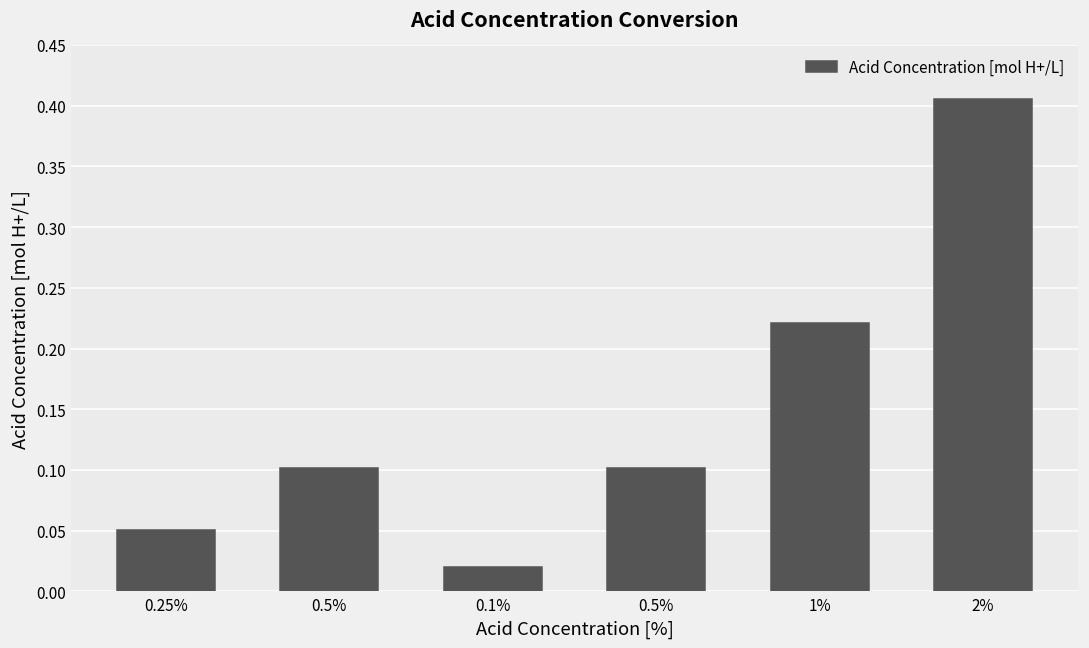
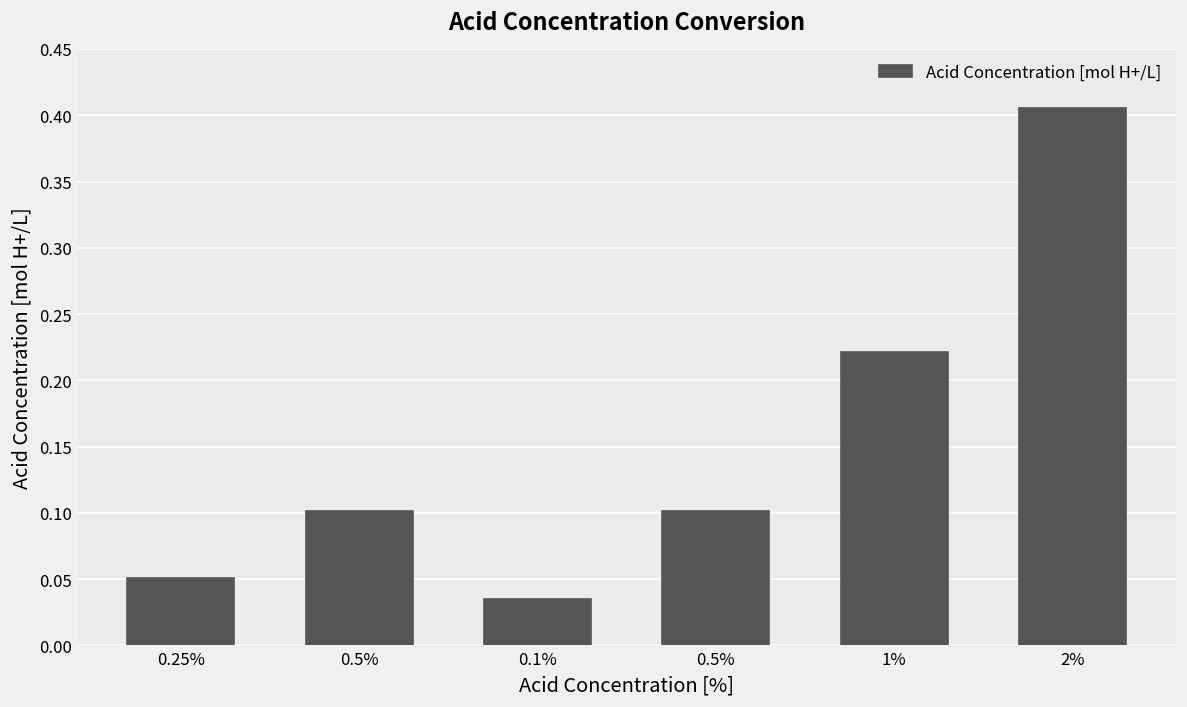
  {
    "0.25%": 0.051,
-   "0.1%": 0.020,
+   "0.1%": 0.035,
    "1%": 0.221,
    "2%": 0.405
  }
